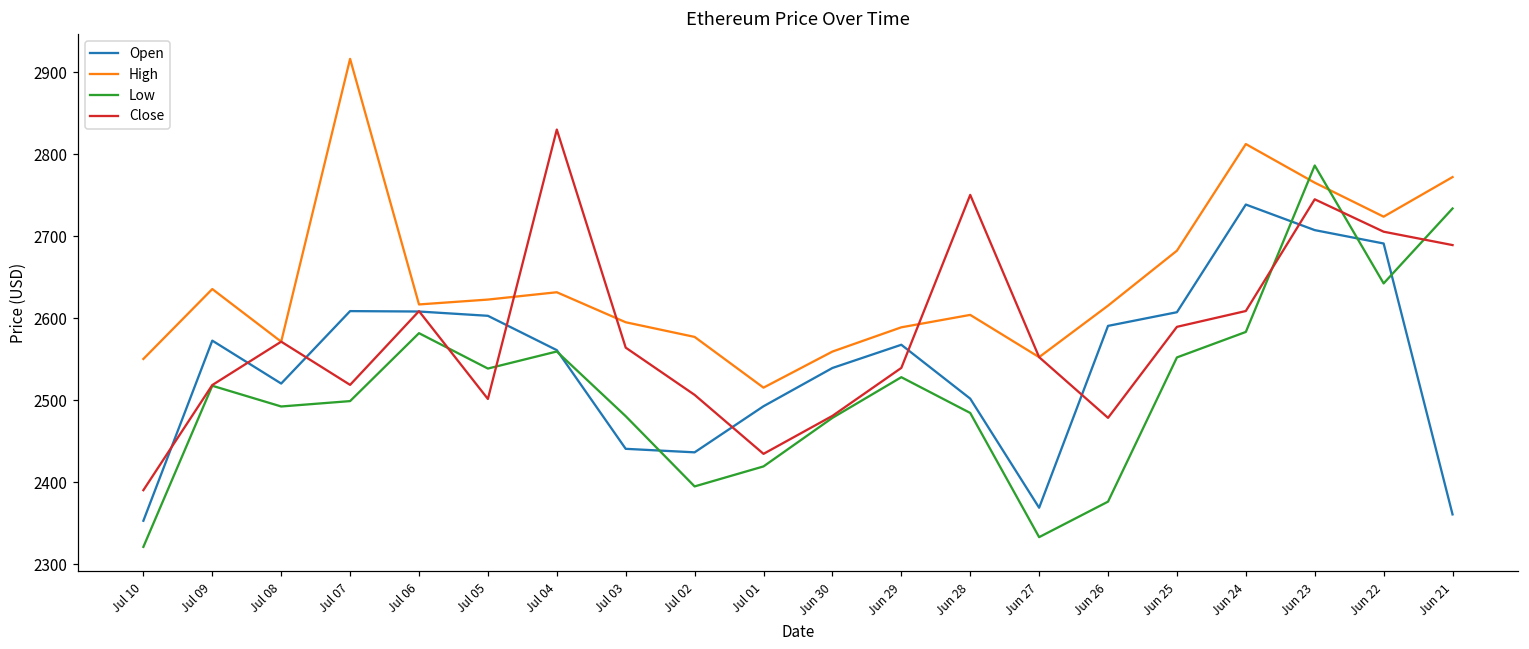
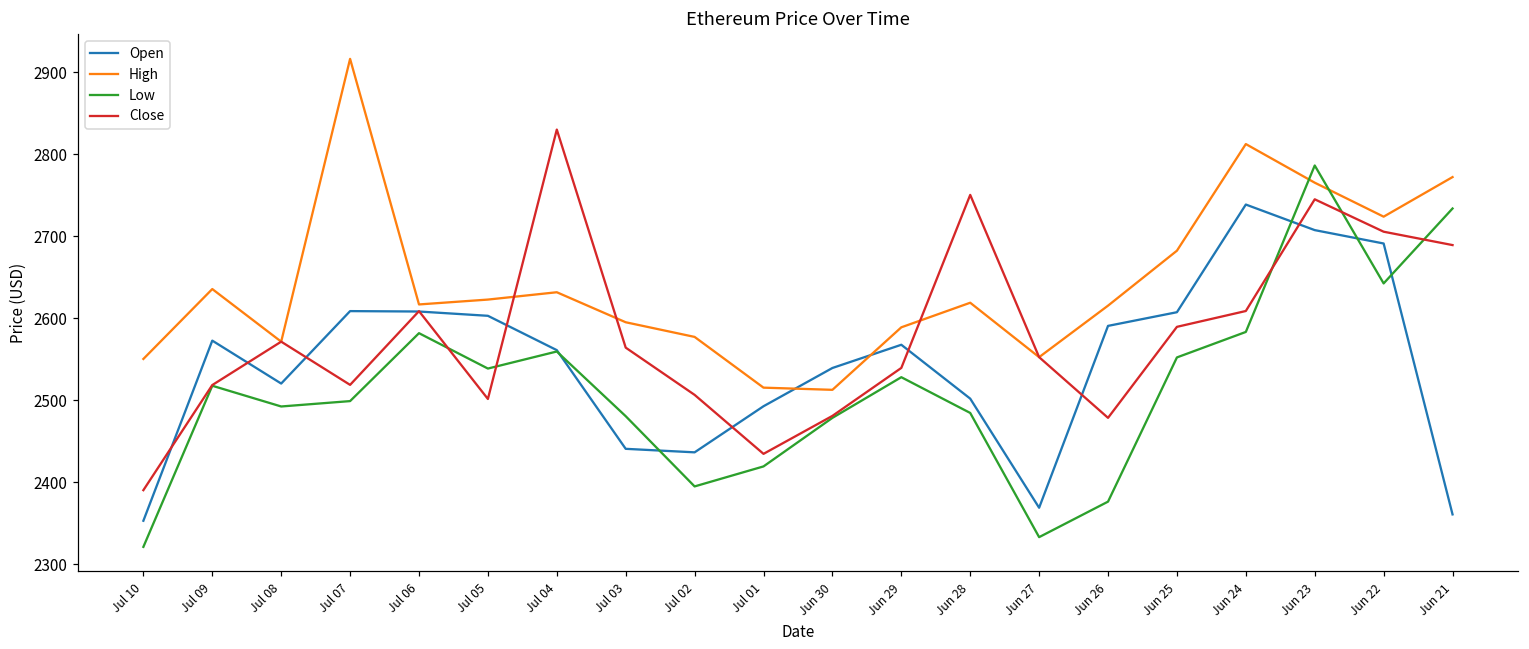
  {
    "Open": {
      "Jul 10": 2350,
      "Jul 09": 2570,
      "Jul 08": 2520,
      "Jul 07": 2610,
      "Jul 05": 2600,
      "Jul 03": 2440,
      "Jul 02": 2440,
      "Jul 01": 2490,
      "Jun 30": 2540,
      "Jun 29": 2570,
      "Jun 28": 2500,
      "Jun 27": 2370,
      "Jun 26": 2590,
      "Jun 25": 2610,
      "Jun 24": 2740,
      "Jun 23": 2710,
      "Jun 22": 2690,
      "Jun 21": 2360
    },
    "High": {
      "Jul 10": 2550,
      "Jul 09": 2640,
      "Jul 07": 2920,
      "Jul 06": 2620,
      "Jul 05": 2620,
      "Jul 04": 2630,
      "Jul 03": 2600,
      "Jul 02": 2580,
      "Jul 01": 2520,
-     "Jun 30": 2560,
+     "Jun 30": 2510,
      "Jun 29": 2590,
-     "Jun 28": 2600,
+     "Jun 28": 2620,
      "Jun 26": 2620,
      "Jun 25": 2680,
      "Jun 24": 2810,
      "Jun 23": 2770,
      "Jun 22": 2720,
      "Jun 21": 2770
    },
    "Low": {
      "Jul 10": 2320,
      "Jul 08": 2490,
      "Jul 07": 2500,
      "Jul 06": 2580,
      "Jul 05": 2540,
      "Jul 03": 2480,
      "Jul 02": 2390,
      "Jul 01": 2420,
      "Jun 29": 2530,
      "Jun 28": 2480,
      "Jun 27": 2330,
      "Jun 26": 2380,
      "Jun 25": 2550,
      "Jun 24": 2580,
      "Jun 23": 2790,
      "Jun 22": 2640,
      "Jun 21": 2730
    },
    "Close": {
      "Jul 10": 2390,
      "Jul 07": 2520,
      "Jul 05": 2500,
      "Jul 04": 2830,
      "Jul 03": 2560,
      "Jul 02": 2510,
      "Jul 01": 2430,
      "Jun 29": 2540,
      "Jun 28": 2750,
      "Jun 26": 2480,
      "Jun 25": 2590,
      "Jun 24": 2610,
      "Jun 23": 2740,
      "Jun 22": 2710,
      "Jun 21": 2690
    }
  }
